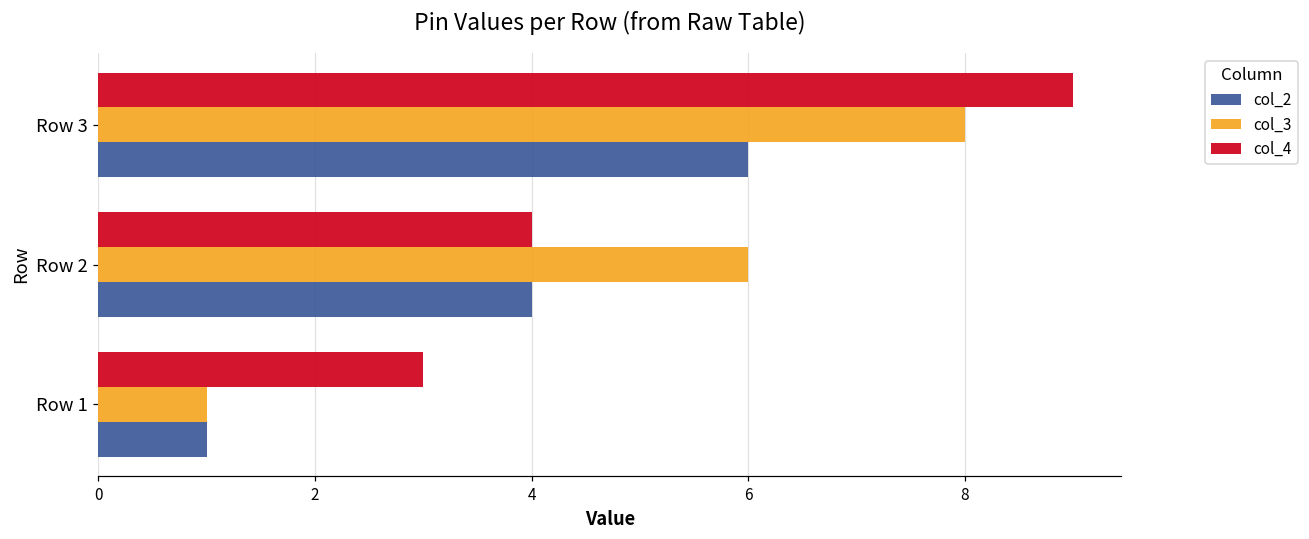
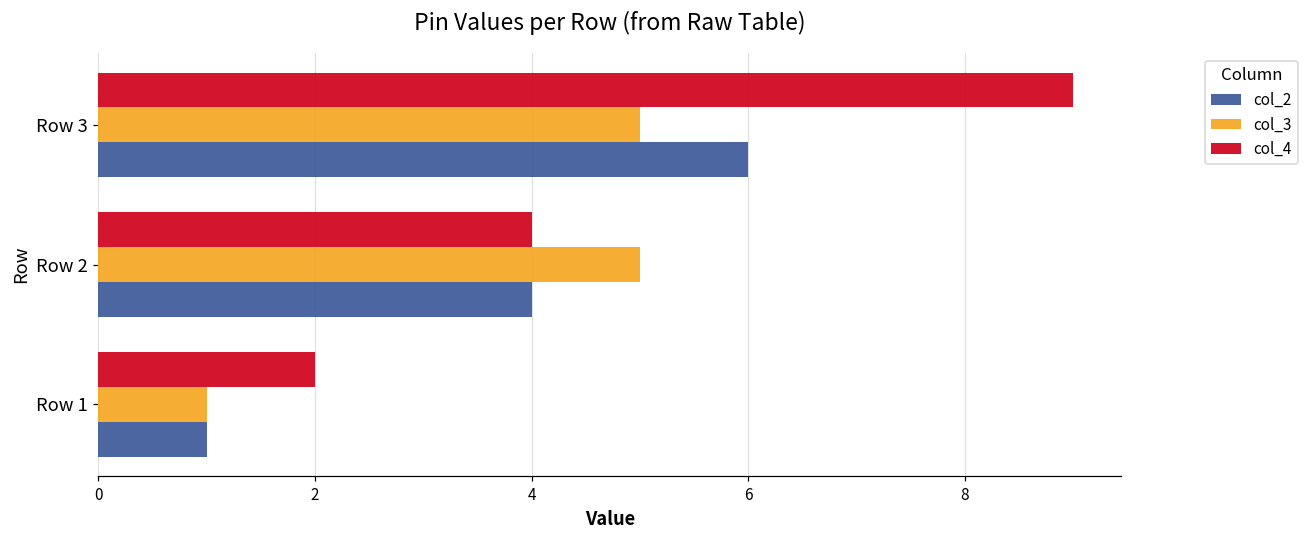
  {
    "col_2": {
      "Row 3": 6,
      "Row 2": 4,
      "Row 1": 1
    },
    "col_3": {
-     "Row 3": 8,
-     "Row 2": 6,
+     "Row 3": 5,
+     "Row 2": 5,
      "Row 1": 1
    },
    "col_4": {
      "Row 3": 9,
      "Row 2": 4,
-     "Row 1": 3
+     "Row 1": 2
    }
  }
